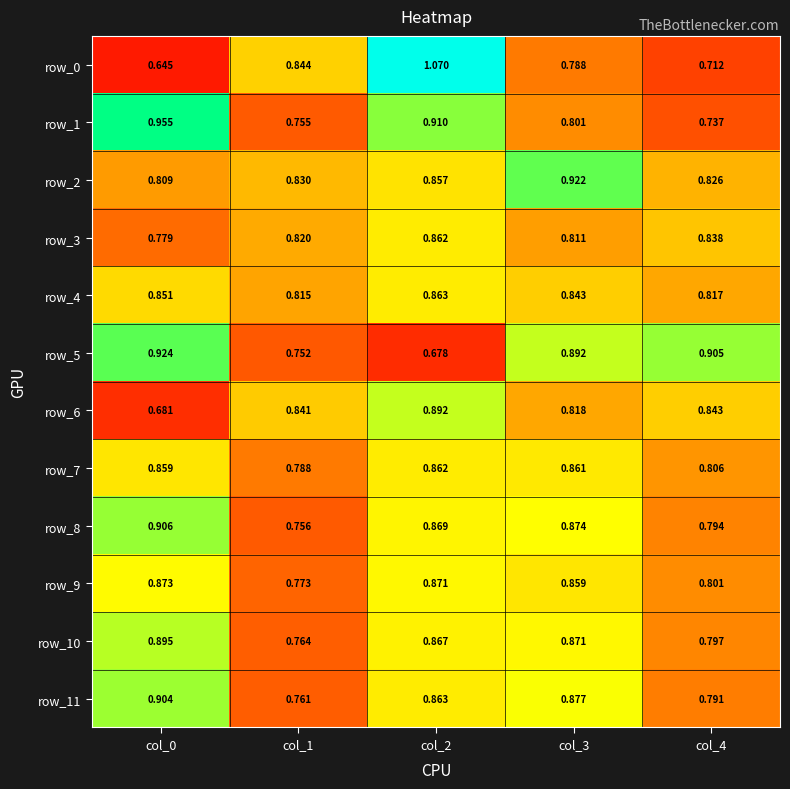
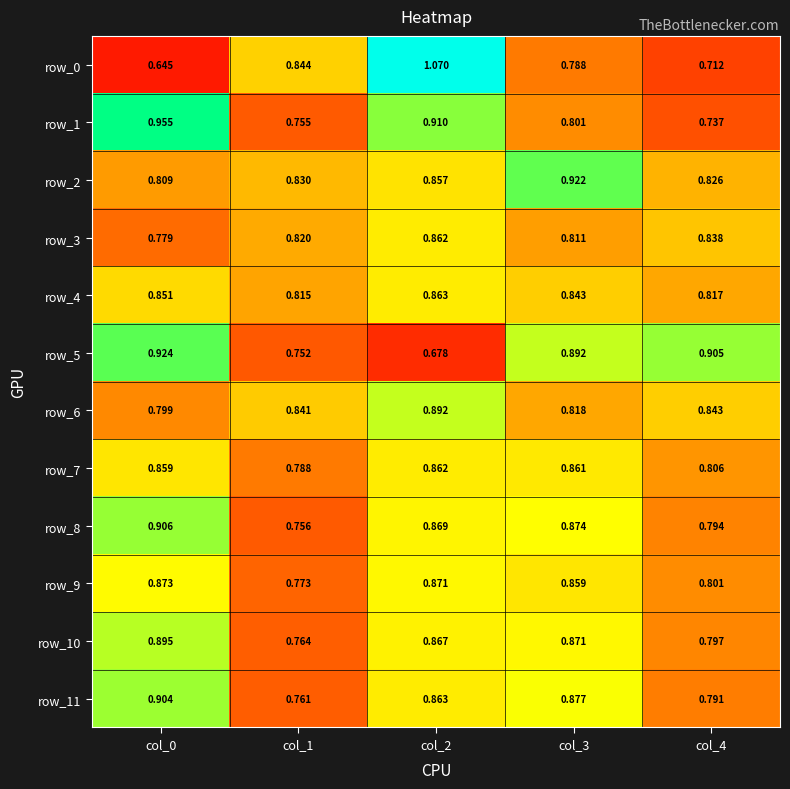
  {
    "row_0": {
      "col_0": 0.645,
      "col_1": 0.844,
      "col_2": 1.070,
      "col_3": 0.788,
      "col_4": 0.712
    },
    "row_1": {
      "col_0": 0.955,
      "col_1": 0.755,
      "col_2": 0.910,
      "col_3": 0.801,
      "col_4": 0.737
    },
    "row_2": {
      "col_0": 0.809,
      "col_1": 0.830,
      "col_2": 0.857,
      "col_3": 0.922,
      "col_4": 0.826
    },
    "row_3": {
      "col_0": 0.779,
      "col_1": 0.820,
      "col_2": 0.862,
      "col_3": 0.811,
      "col_4": 0.838
    },
    "row_4": {
      "col_0": 0.851,
      "col_1": 0.815,
      "col_2": 0.863,
      "col_3": 0.843,
      "col_4": 0.817
    },
    "row_5": {
      "col_0": 0.924,
      "col_1": 0.752,
      "col_2": 0.678,
      "col_3": 0.892,
      "col_4": 0.905
    },
    "row_6": {
-     "col_0": 0.681,
+     "col_0": 0.799,
      "col_1": 0.841,
      "col_2": 0.892,
      "col_3": 0.818,
      "col_4": 0.843
    },
    "row_7": {
      "col_0": 0.859,
      "col_1": 0.788,
      "col_2": 0.862,
      "col_3": 0.861,
      "col_4": 0.806
    },
    "row_8": {
      "col_0": 0.906,
      "col_1": 0.756,
      "col_2": 0.869,
      "col_3": 0.874,
      "col_4": 0.794
    },
    "row_9": {
      "col_0": 0.873,
      "col_1": 0.773,
      "col_2": 0.871,
      "col_3": 0.859,
      "col_4": 0.801
    },
    "row_10": {
      "col_0": 0.895,
      "col_1": 0.764,
      "col_2": 0.867,
      "col_3": 0.871,
      "col_4": 0.797
    },
    "row_11": {
      "col_0": 0.904,
      "col_1": 0.761,
      "col_2": 0.863,
      "col_3": 0.877,
      "col_4": 0.791
    }
  }
